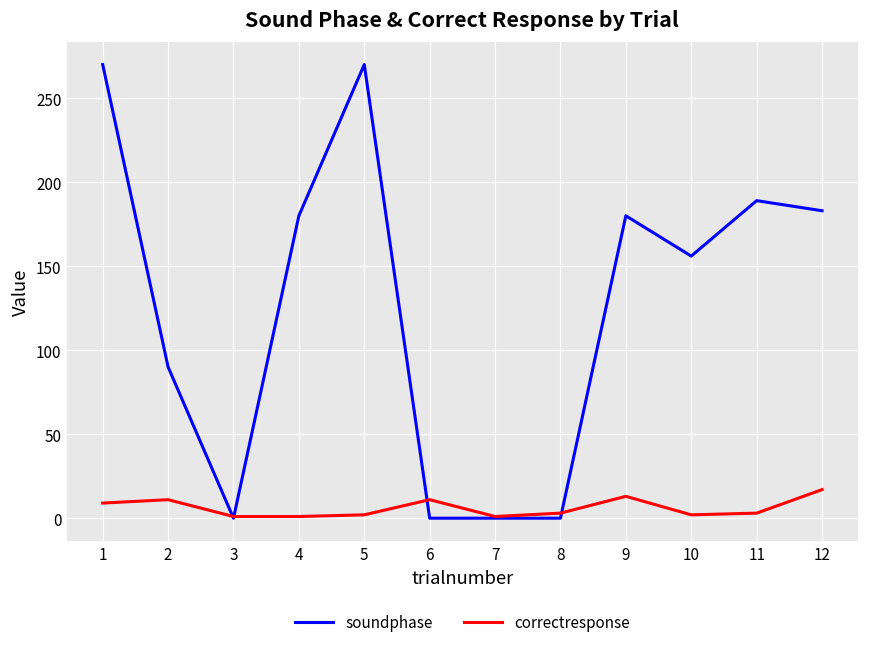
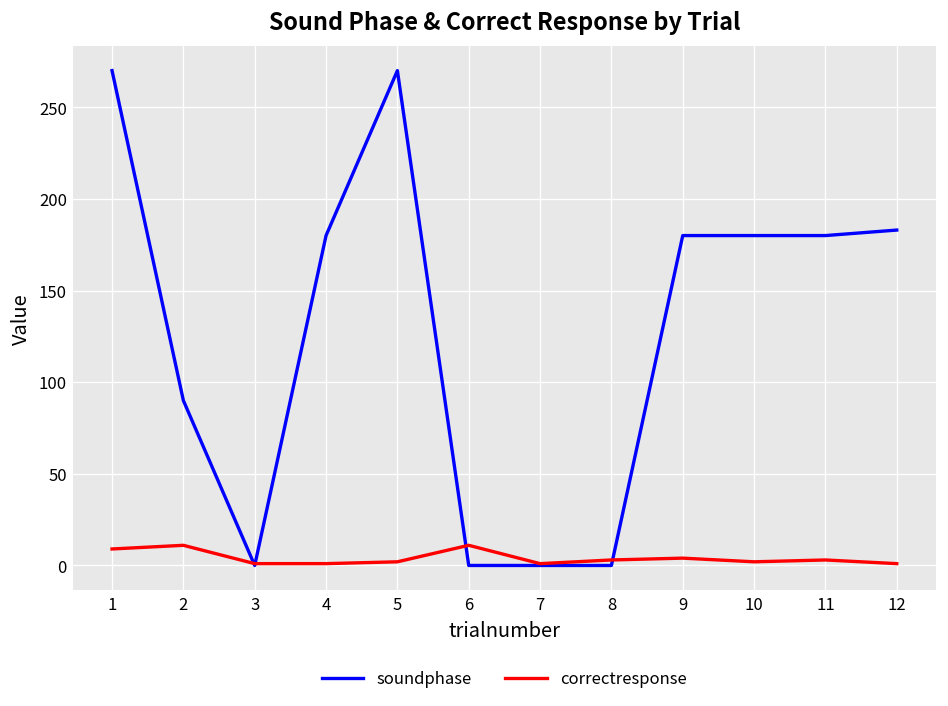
  {
    "soundphase": {
      "1": 270,
      "2": 90,
      "4": 180,
      "5": 270,
      "6": 0,
      "8": 0,
      "9": 180,
-     "10": 156,
-     "11": 189,
+     "10": 180,
+     "11": 180,
      "12": 183
    },
    "correctresponse": {
      "1": 9,
      "2": 11,
      "4": 1,
      "5": 2,
      "6": 11,
      "8": 3,
-     "9": 13,
+     "9": 4,
      "10": 2,
      "11": 3,
-     "12": 17
+     "12": 1
    }
  }
